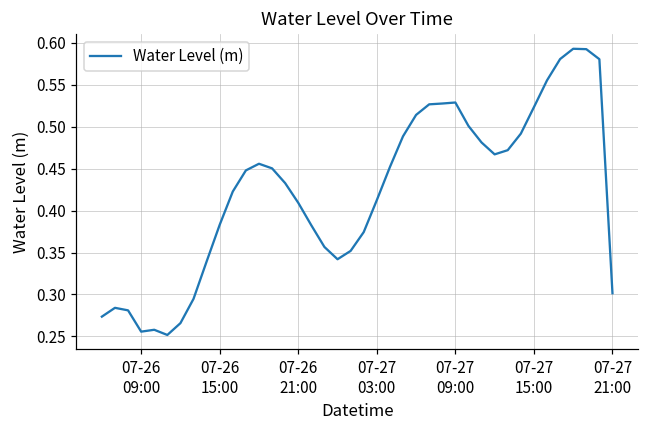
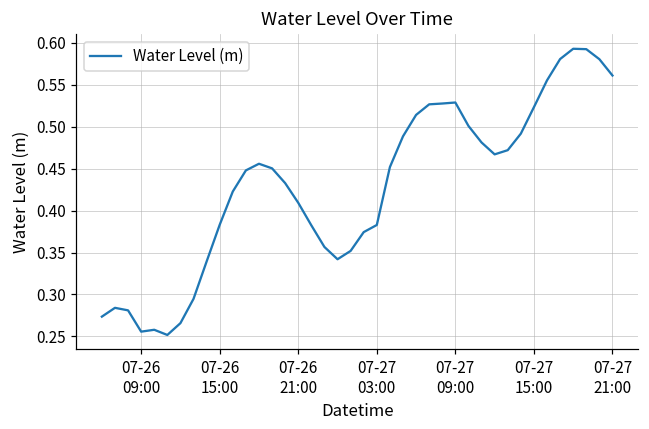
  {
    "07-26 09:00": 0.26,
    "07-26 15:00": 0.38,
    "07-26 21:00": 0.41,
-   "07-27 03:00": 0.41,
+   "07-27 03:00": 0.38,
    "07-27 09:00": 0.53,
    "07-27 15:00": 0.52,
-   "07-27 21:00": 0.30
+   "07-27 21:00": 0.56
  }
